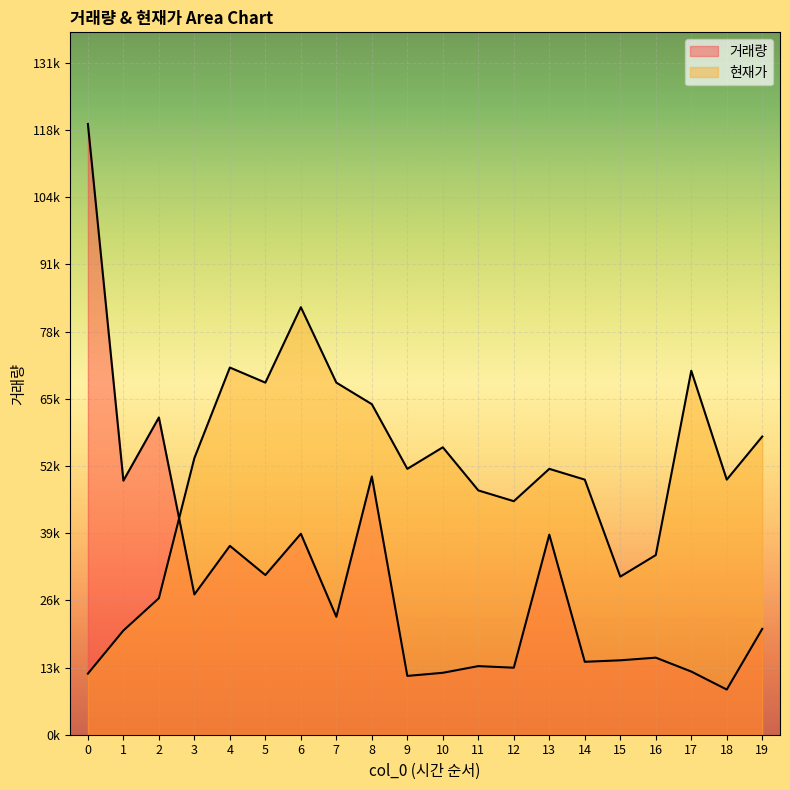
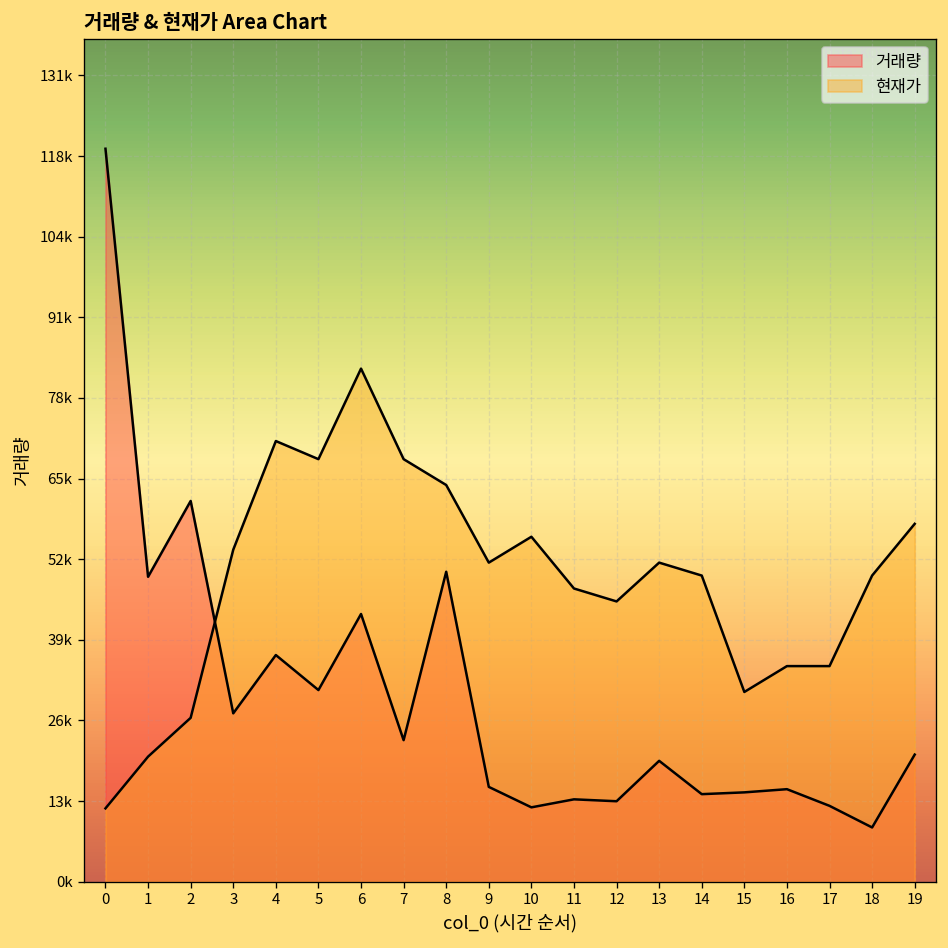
  {
    "거래량": {
      "0": 119000,
      "1": 50000,
      "2": 62000,
      "3": 27000,
      "4": 37000,
      "5": 31000,
-     "6": 39000,
+     "6": 44000,
      "7": 23000,
      "8": 50000,
-     "9": 11000,
+     "9": 15000,
      "10": 12000,
      "11": 13000,
      "12": 13000,
-     "13": 39000,
+     "13": 20000,
      "14": 14000,
      "15": 15000,
      "16": 15000,
      "17": 12000,
      "18": 9000,
      "19": 21000
    },
    "현재가": {
      "0": 12000,
      "1": 20000,
      "2": 27000,
      "3": 54000,
      "4": 72000,
      "5": 69000,
      "6": 83000,
      "7": 69000,
      "8": 65000,
      "9": 52000,
      "10": 56000,
      "11": 48000,
      "12": 46000,
      "13": 52000,
      "14": 50000,
      "15": 31000,
      "16": 35000,
-     "17": 71000,
+     "17": 35000,
      "18": 50000,
      "19": 58000
    }
  }
